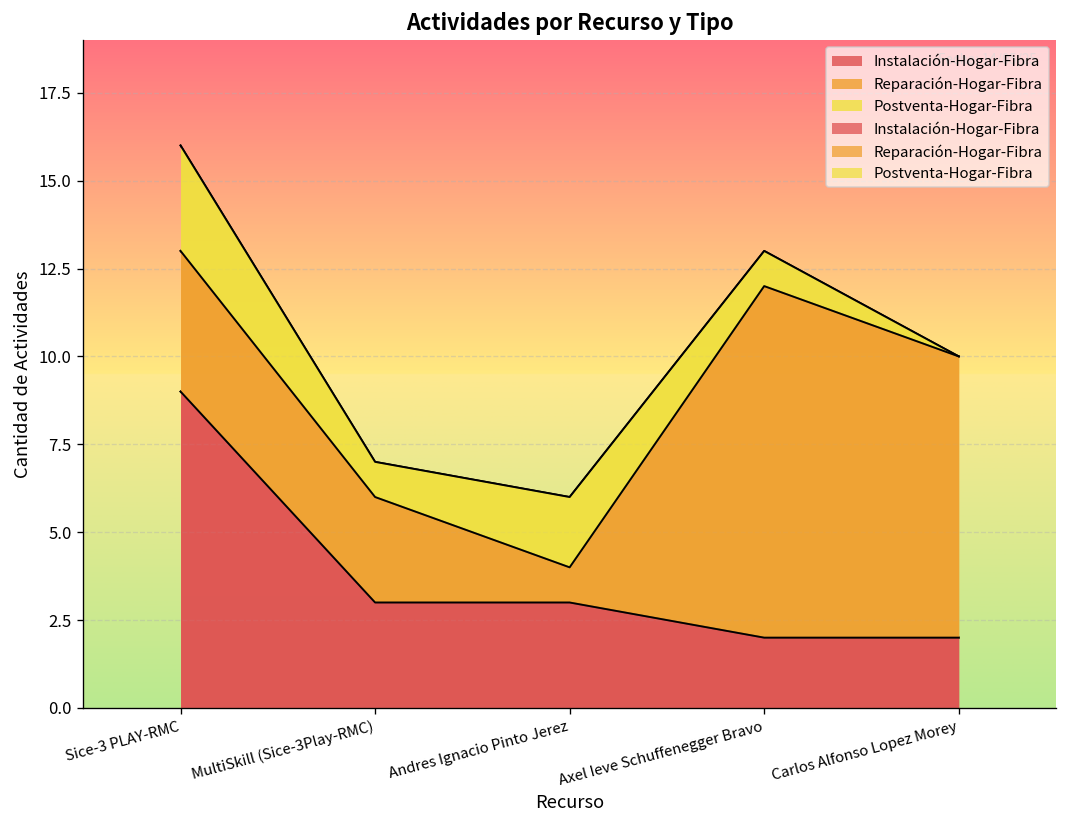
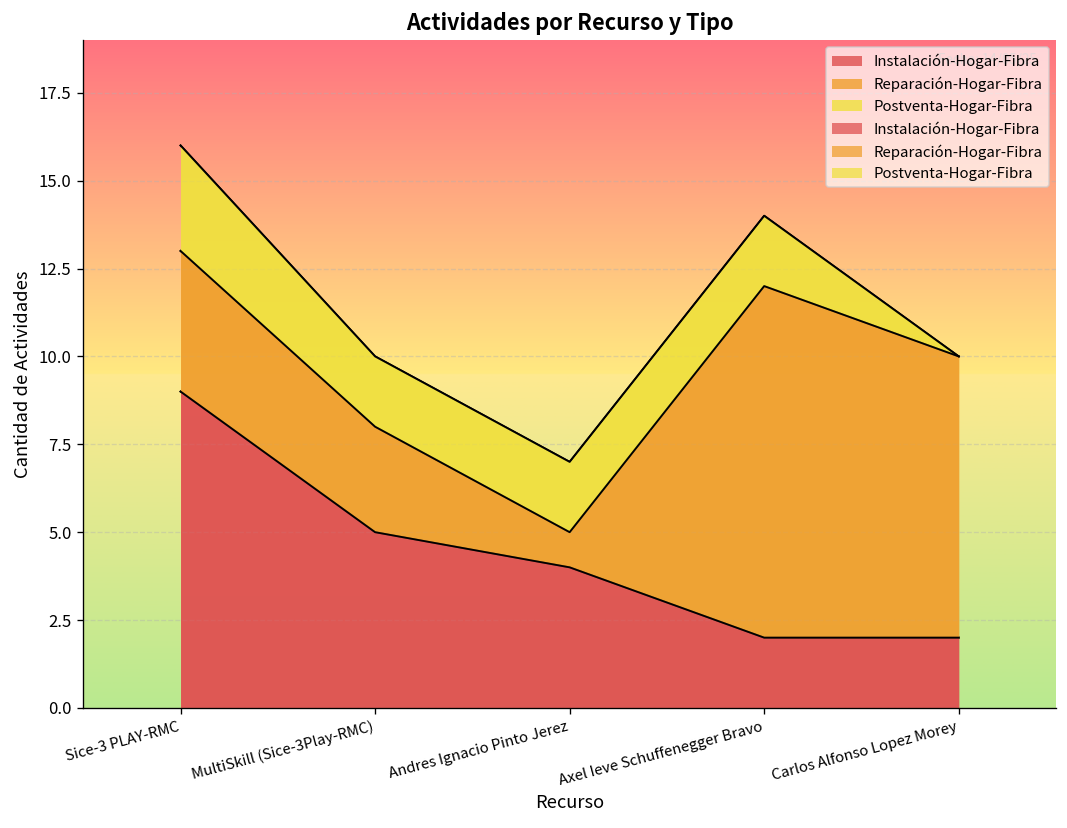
  {
    "Instalación-Hogar-Fibra": {
      "Sice-3 PLAY-RMC": 9,
-     "MultiSkill (Sice-3Play-RMC)": 3,
-     "Andres Ignacio Pinto Jerez": 3,
+     "MultiSkill (Sice-3Play-RMC)": 5,
+     "Andres Ignacio Pinto Jerez": 4,
      "Axel Ieve Schuffenegger Bravo": 2,
      "Carlos Alfonso Lopez Morey": 2
    },
    "Reparación-Hogar-Fibra": {
      "Sice-3 PLAY-RMC": 4,
      "MultiSkill (Sice-3Play-RMC)": 3,
      "Andres Ignacio Pinto Jerez": 1,
      "Axel Ieve Schuffenegger Bravo": 10
    },
    "Postventa-Hogar-Fibra": {
      "Sice-3 PLAY-RMC": 3,
-     "MultiSkill (Sice-3Play-RMC)": 1,
+     "MultiSkill (Sice-3Play-RMC)": 2,
      "Andres Ignacio Pinto Jerez": 2,
-     "Axel Ieve Schuffenegger Bravo": 1
+     "Axel Ieve Schuffenegger Bravo": 2
    }
  }
